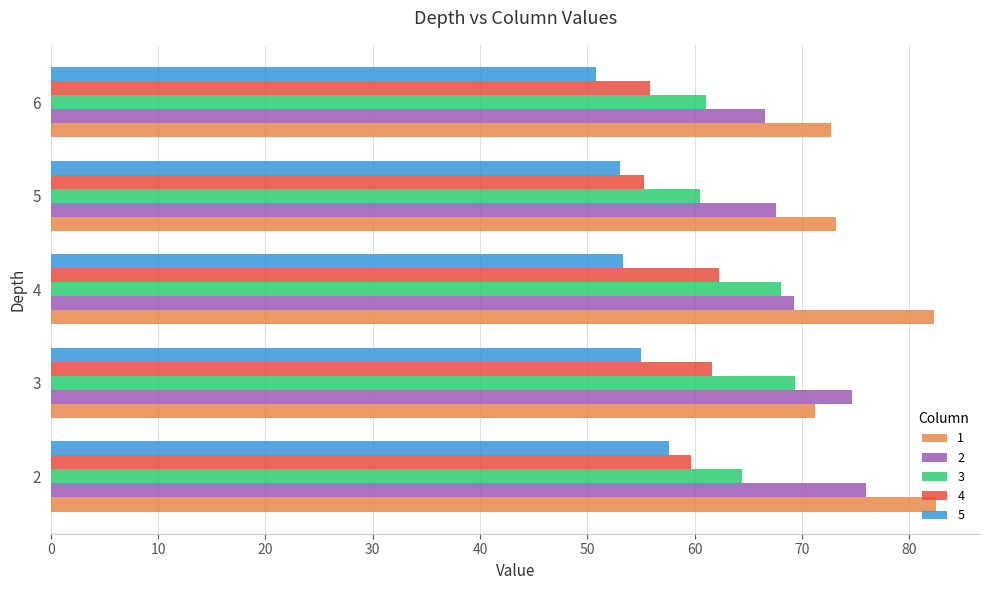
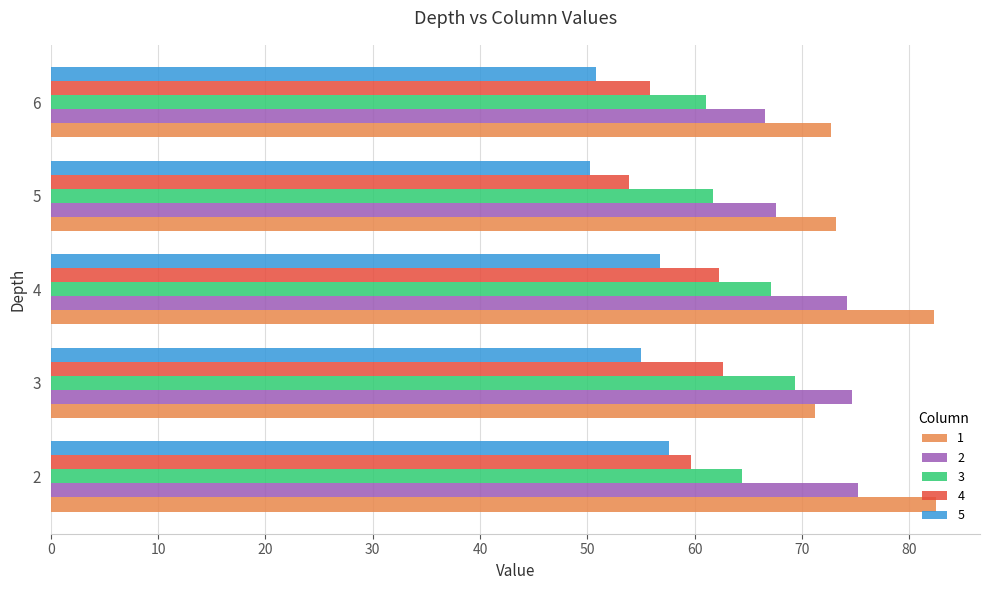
  {
    "1": {
      "6": 72.7,
      "5": 73.1,
      "4": 82.3,
      "3": 71.2,
      "2": 82.5
    },
    "2": {
      "6": 66.5,
      "5": 67.6,
-     "4": 69.2,
+     "4": 74.2,
      "3": 74.7,
-     "2": 75.9
+     "2": 75.2
    },
    "3": {
      "6": 61.1,
-     "5": 60.5,
-     "4": 68.0,
+     "5": 61.7,
+     "4": 67.1,
      "3": 69.3,
      "2": 64.4
    },
    "4": {
      "6": 55.8,
-     "5": 55.3,
+     "5": 53.9,
      "4": 62.3,
-     "3": 61.6,
+     "3": 62.6,
      "2": 59.6
    },
    "5": {
      "6": 50.8,
-     "5": 53.1,
-     "4": 53.3,
+     "5": 50.3,
+     "4": 56.8,
      "3": 55.0,
      "2": 57.6
    }
  }
